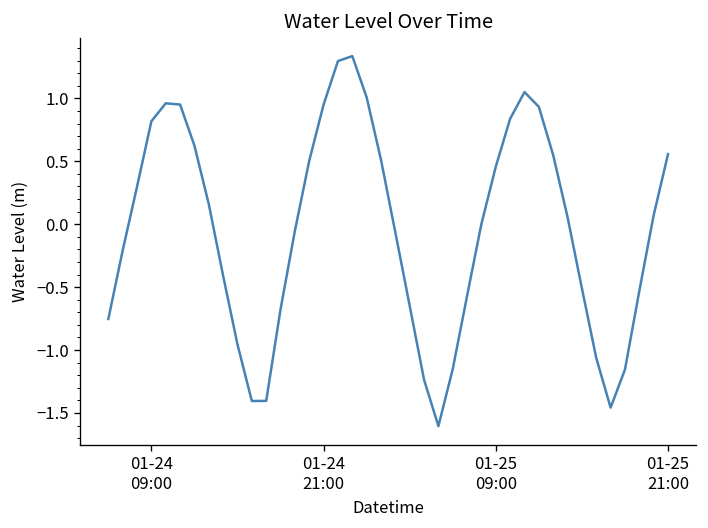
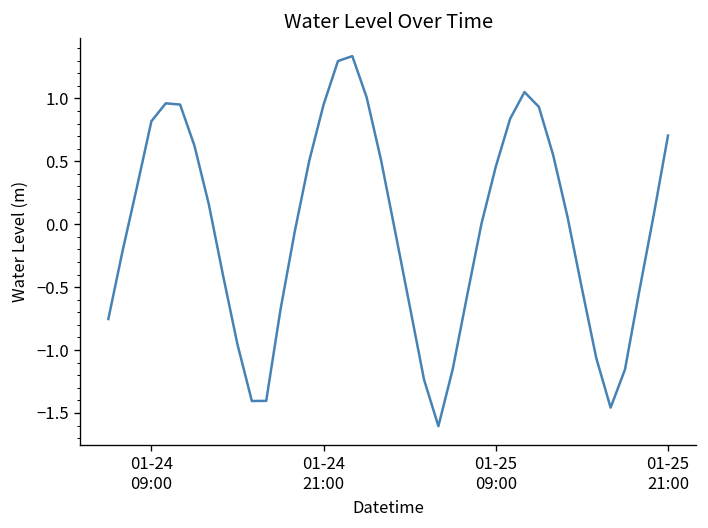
  {
    "01-24 09:00": 0.82,
    "01-24 21:00": 0.95,
    "01-25 09:00": 0.46,
-   "01-25 21:00": 0.56
+   "01-25 21:00": 0.70
  }
